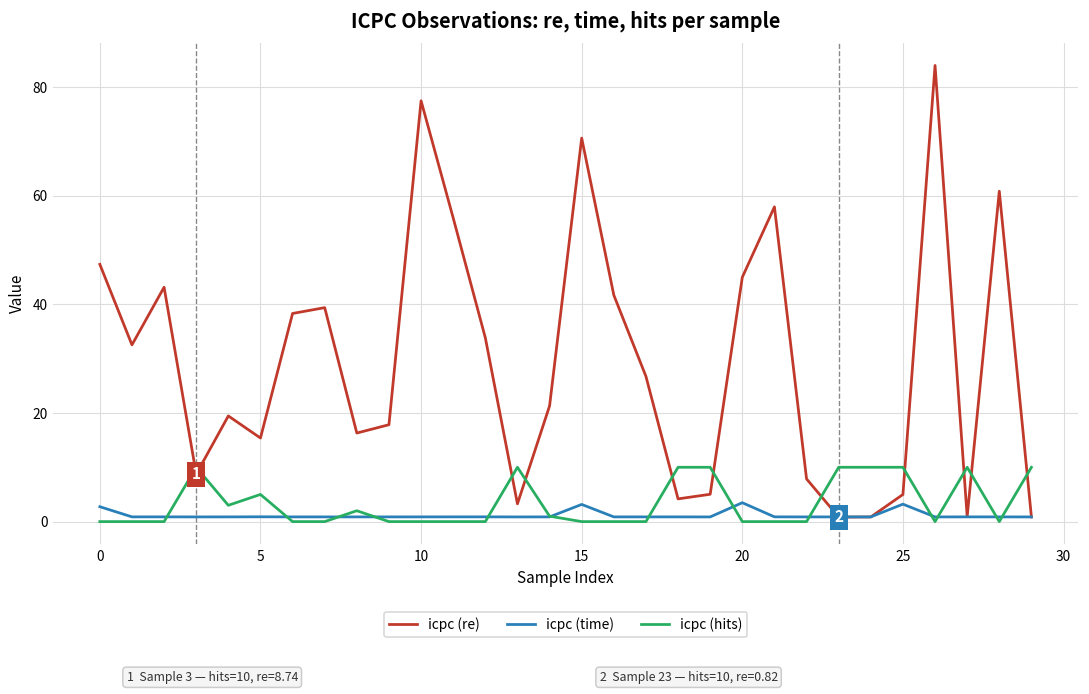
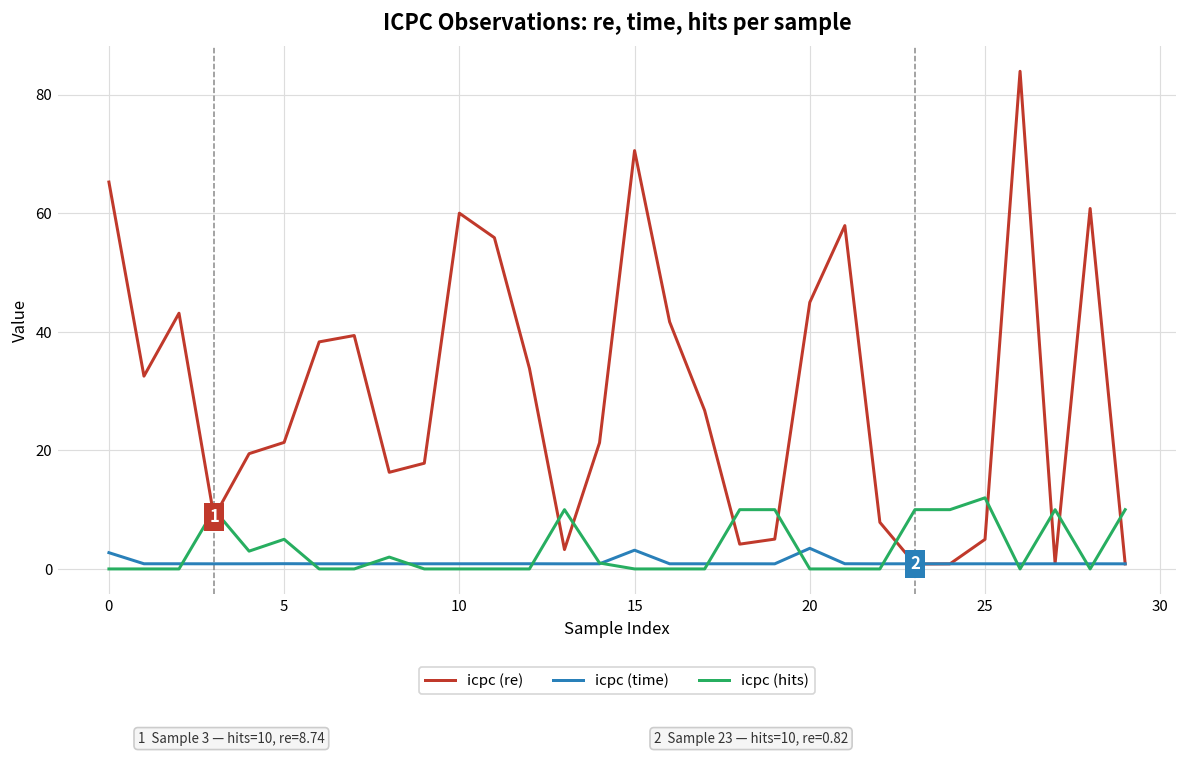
  {
    "icpc (re)": {
-     "0": 47,
-     "5": 15,
-     "10": 77,
+     "0": 65,
+     "5": 21,
+     "10": 60,
      "15": 71,
      "20": 45,
      "25": 5
    },
    "icpc (time)": {
      "0": 3,
      "5": 1,
      "10": 1,
      "15": 3,
      "20": 3,
-     "25": 3
+     "25": 1
    },
    "icpc (hits)": {
      "0": 0,
      "5": 5,
      "10": 0,
      "15": 0,
      "20": 0,
-     "25": 10
+     "25": 12
    }
  }
